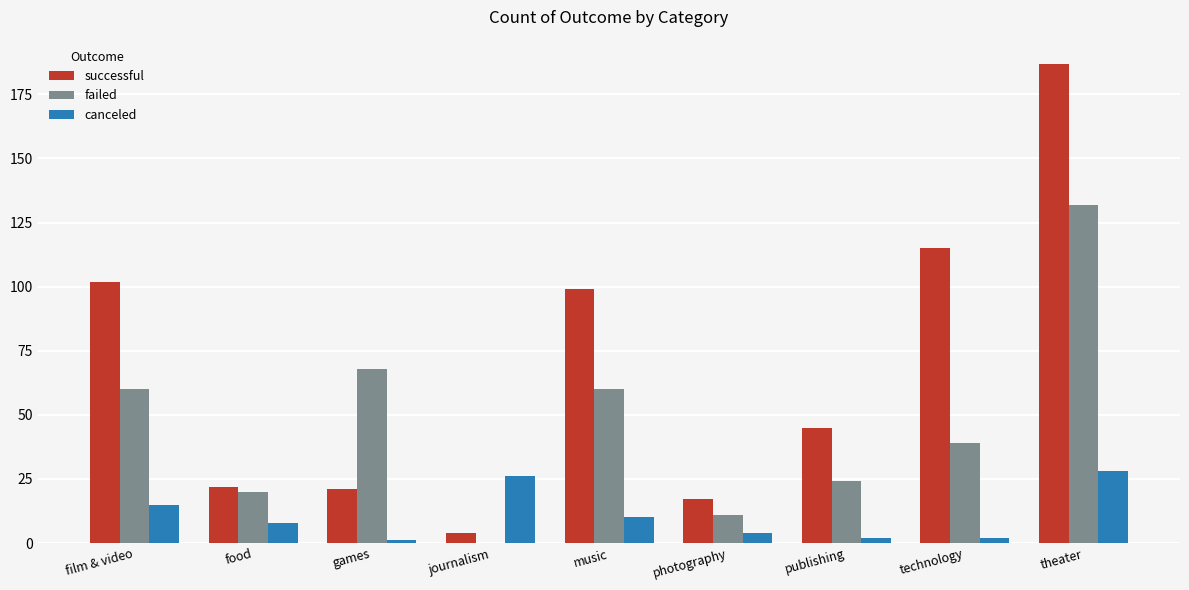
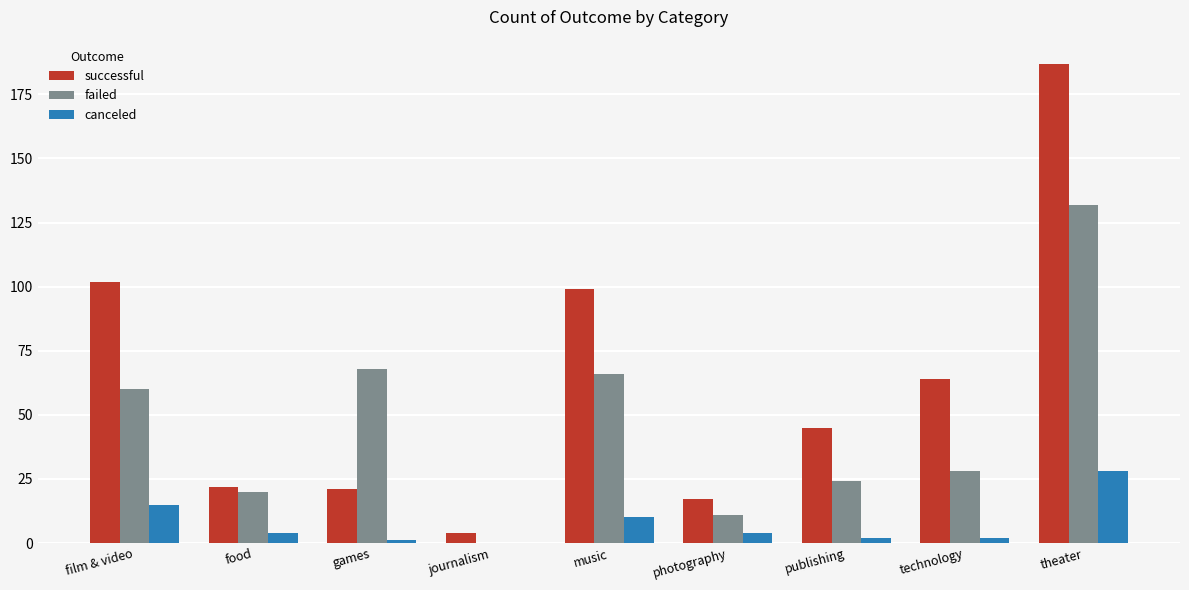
  {
    "successful": {
      "film & video": 102,
      "food": 22,
      "games": 21,
      "journalism": 4,
      "music": 99,
      "photography": 17,
      "publishing": 45,
-     "technology": 115,
+     "technology": 64,
      "theater": 187
    },
    "failed": {
      "film & video": 60,
      "food": 20,
      "games": 68,
      "journalism": 0,
-     "music": 60,
+     "music": 66,
      "photography": 11,
      "publishing": 24,
-     "technology": 39,
+     "technology": 28,
      "theater": 132
    },
    "canceled": {
      "film & video": 15,
-     "food": 8,
+     "food": 4,
      "games": 1,
-     "journalism": 26,
+     "journalism": 0,
      "music": 10,
      "photography": 4,
      "publishing": 2,
      "technology": 2,
      "theater": 28
    }
  }
